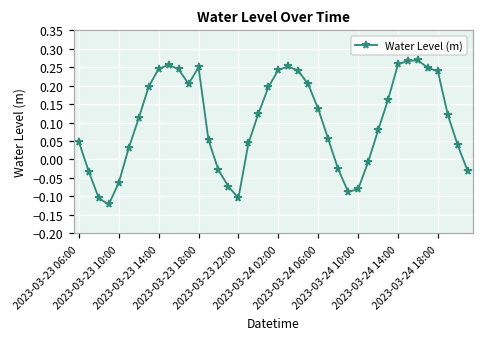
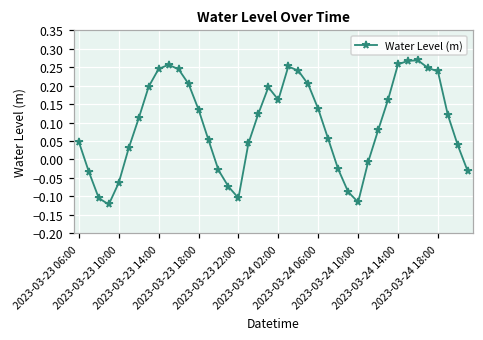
  {
    "2023-03-23 06:00": 0.05,
    "2023-03-23 10:00": -0.06,
    "2023-03-23 14:00": 0.25,
-   "2023-03-23 18:00": 0.25,
+   "2023-03-23 18:00": 0.14,
    "2023-03-23 22:00": -0.10,
-   "2023-03-24 02:00": 0.24,
+   "2023-03-24 02:00": 0.16,
    "2023-03-24 06:00": 0.14,
-   "2023-03-24 10:00": -0.08,
+   "2023-03-24 10:00": -0.12,
    "2023-03-24 14:00": 0.26,
    "2023-03-24 18:00": 0.24
  }
